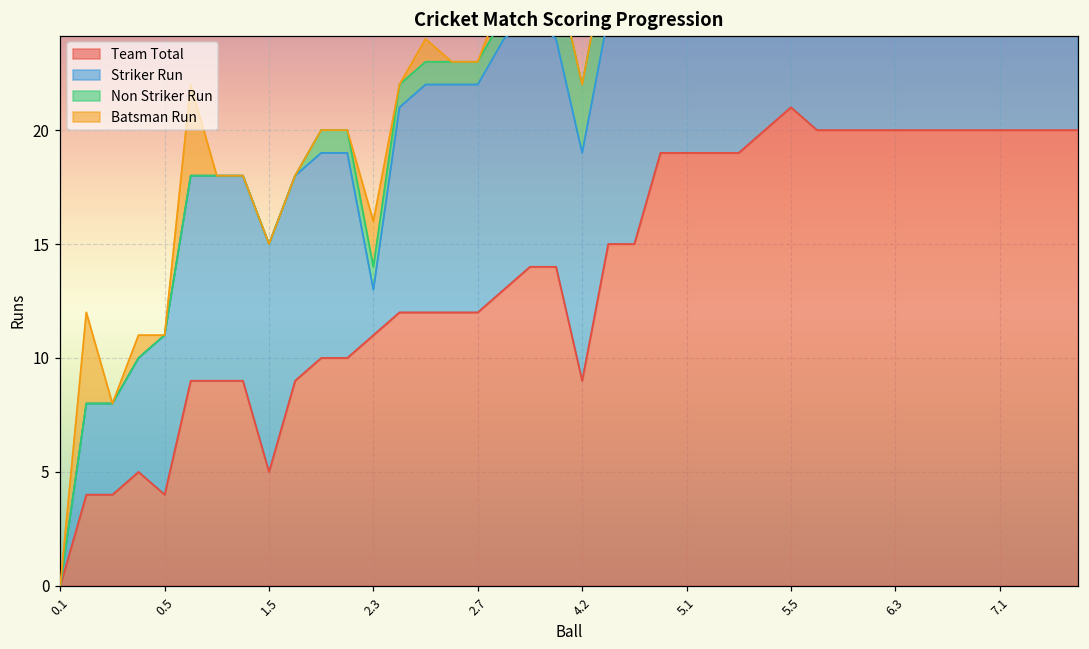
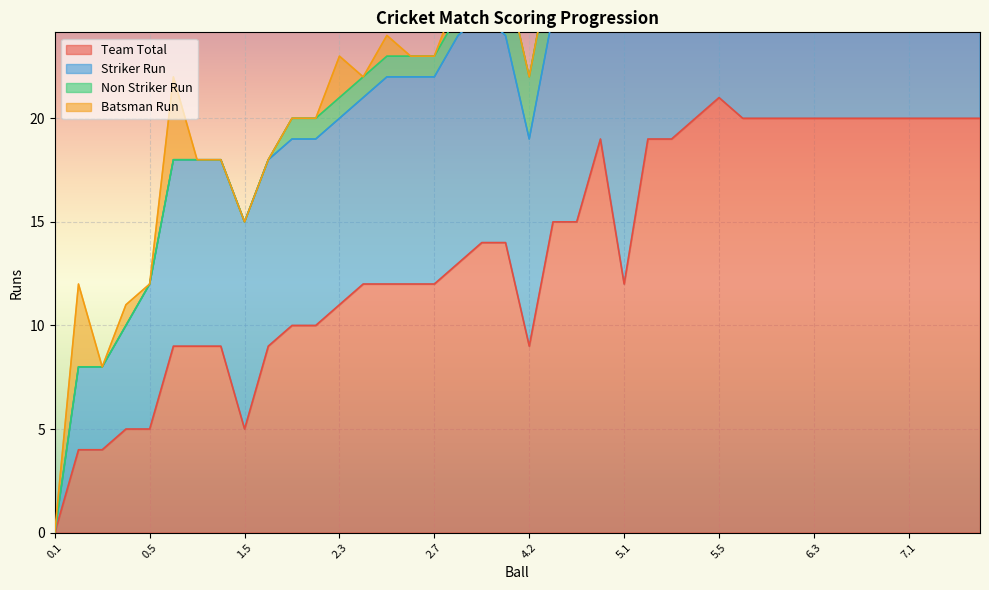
  {
    "Team Total": {
-     "0.5": 4,
+     "0.5": 5,
      "1.5": 5,
      "2.3": 11,
      "2.7": 12,
      "4.2": 9,
-     "5.1": 19,
+     "5.1": 12,
      "5.5": 21,
      "6.3": 20,
      "7.1": 20
    },
    "Striker Run": {
-     "2.3": 2,
+     "2.3": 9,
      "2.7": 10,
      "4.2": 10
    },
    "Non Striker Run": {
      "2.3": 1
    },
    "Batsman Run": {
      "2.3": 2
    }
  }
